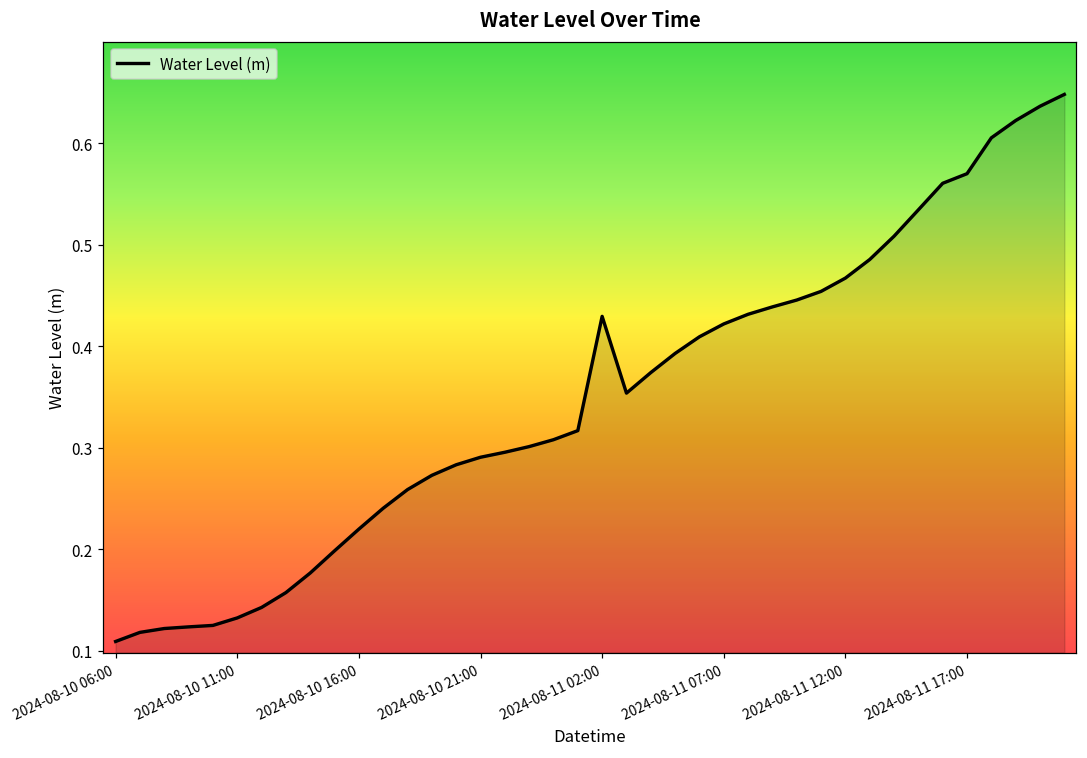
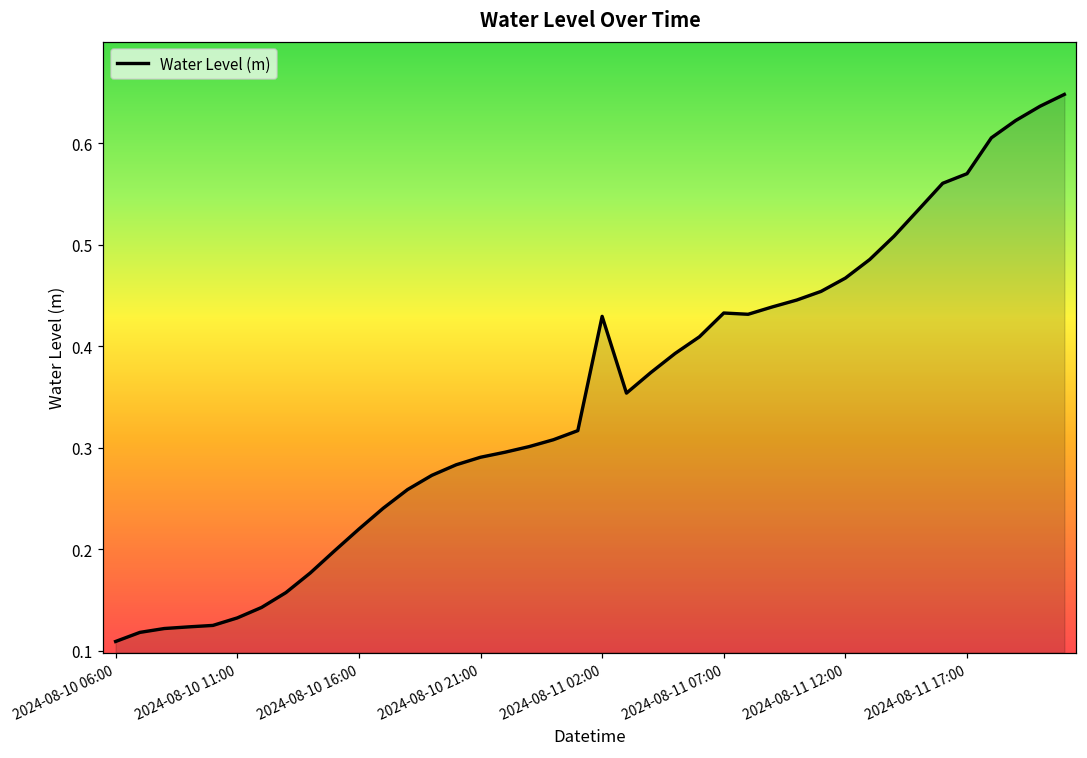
  {
    "2024-08-10 06:00": 0.11,
    "2024-08-10 11:00": 0.13,
    "2024-08-10 16:00": 0.22,
    "2024-08-10 21:00": 0.29,
    "2024-08-11 02:00": 0.43,
-   "2024-08-11 07:00": 0.42,
+   "2024-08-11 07:00": 0.43,
    "2024-08-11 12:00": 0.47,
    "2024-08-11 17:00": 0.57
  }
